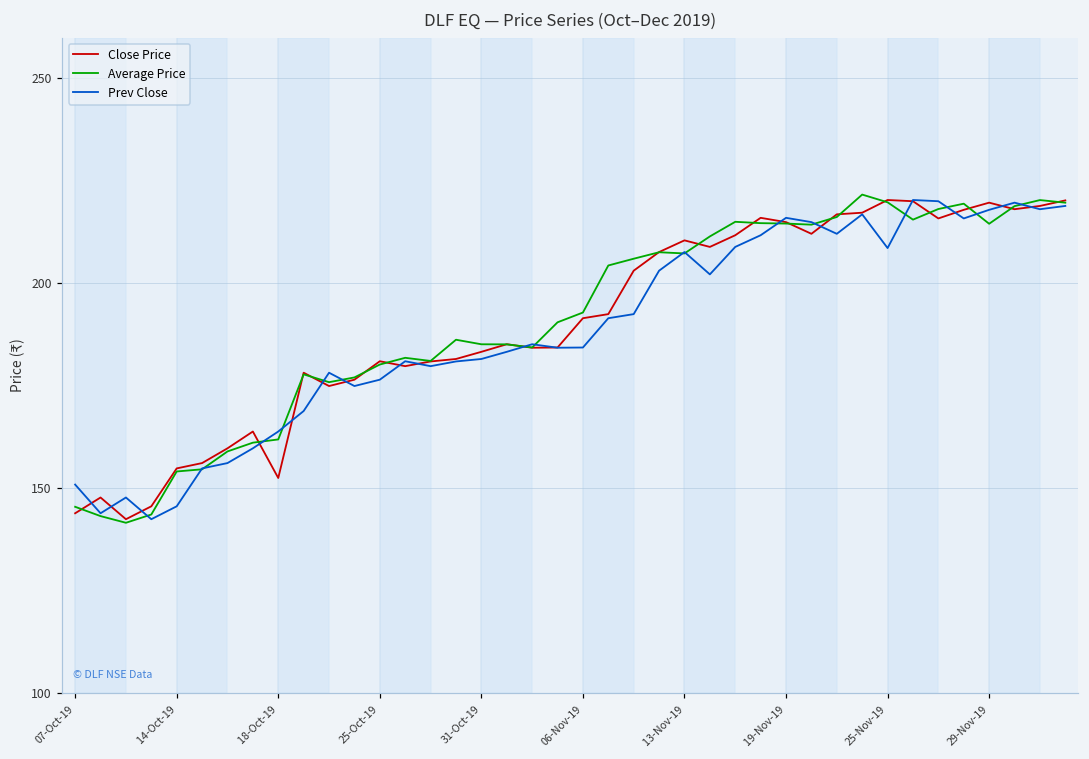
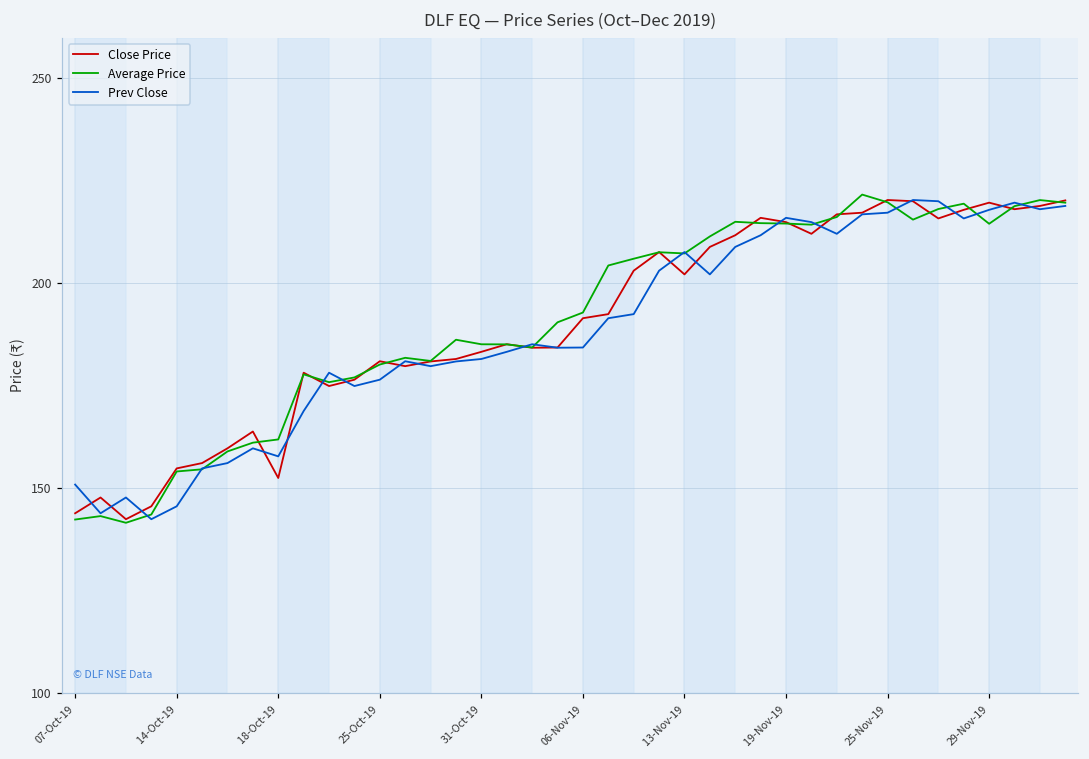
  {
    "Close Price": {
      "07-Oct-19": 144,
      "14-Oct-19": 155,
      "18-Oct-19": 153,
      "25-Oct-19": 181,
      "31-Oct-19": 183,
      "06-Nov-19": 192,
-     "13-Nov-19": 211,
+     "13-Nov-19": 202,
      "29-Nov-19": 220
    },
    "Average Price": {
-     "07-Oct-19": 145,
+     "07-Oct-19": 142,
      "14-Oct-19": 154,
      "18-Oct-19": 162,
      "25-Oct-19": 180,
      "31-Oct-19": 185,
      "06-Nov-19": 193,
      "29-Nov-19": 215
    },
    "Prev Close": {
      "07-Oct-19": 151,
      "14-Oct-19": 146,
-     "18-Oct-19": 164,
+     "18-Oct-19": 158,
      "25-Oct-19": 177,
      "31-Oct-19": 182,
      "06-Nov-19": 184,
      "19-Nov-19": 216,
-     "25-Nov-19": 209,
+     "25-Nov-19": 217,
      "29-Nov-19": 218
    }
  }
